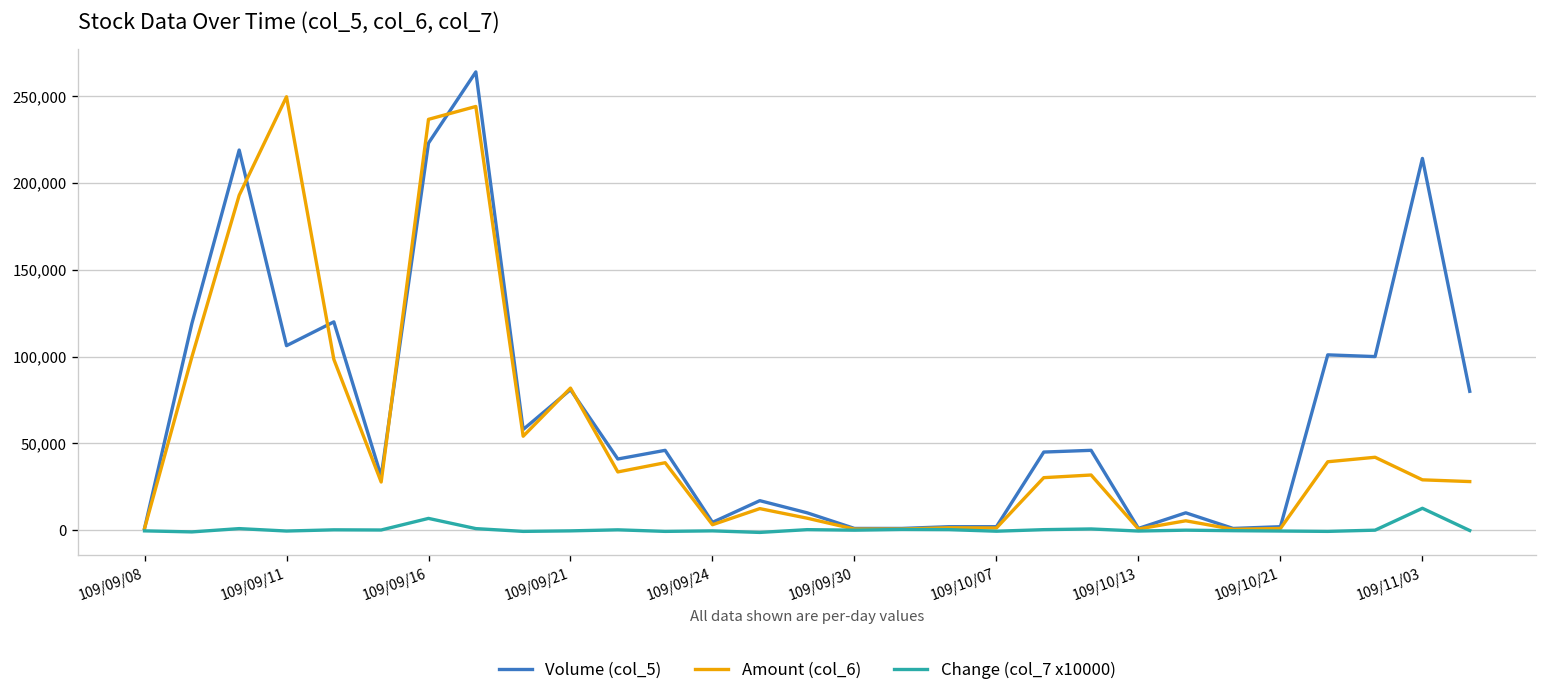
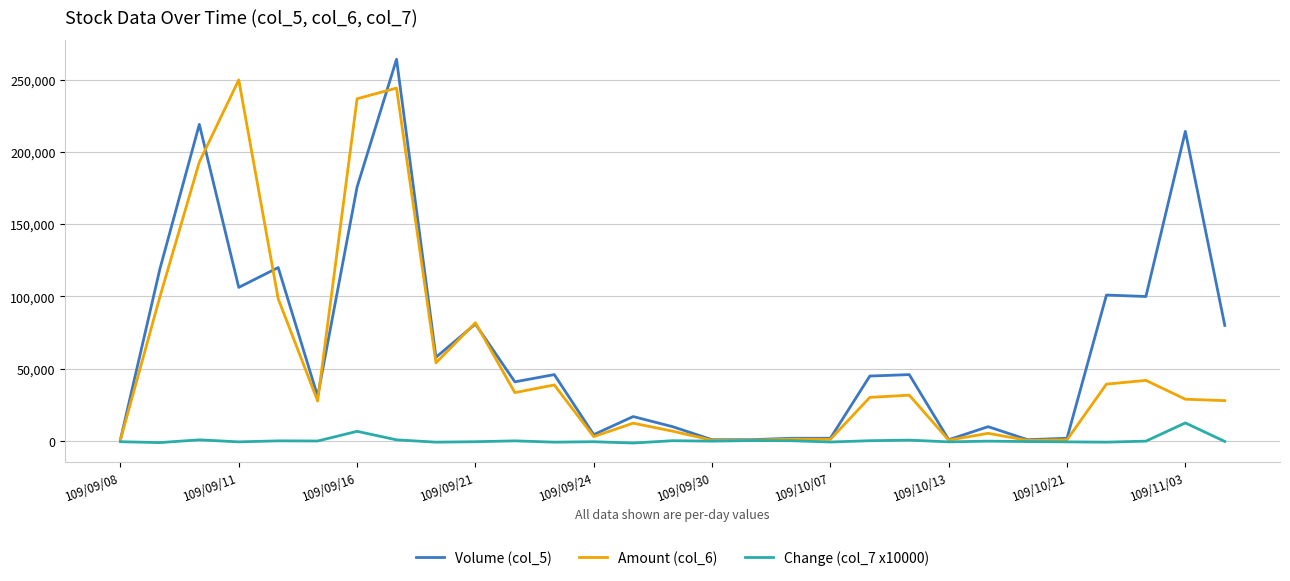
  {
    "Volume (col_5)": {
      "109/09/11": "106,000",
-     "109/09/16": "223,000",
+     "109/09/16": "176,000",
      "109/11/03": "214,000"
    },
    "Amount (col_6)": {
      "109/09/11": "250,000",
      "109/09/16": "237,000",
      "109/11/03": "29,000"
    },
    "Change (col_7 x10000)": {
      "109/09/11": "-1,000",
      "109/09/16": "7,000",
      "109/09/21": "0",
      "109/09/24": "0",
      "109/10/07": "-1,000",
      "109/11/03": "13,000"
    }
  }
